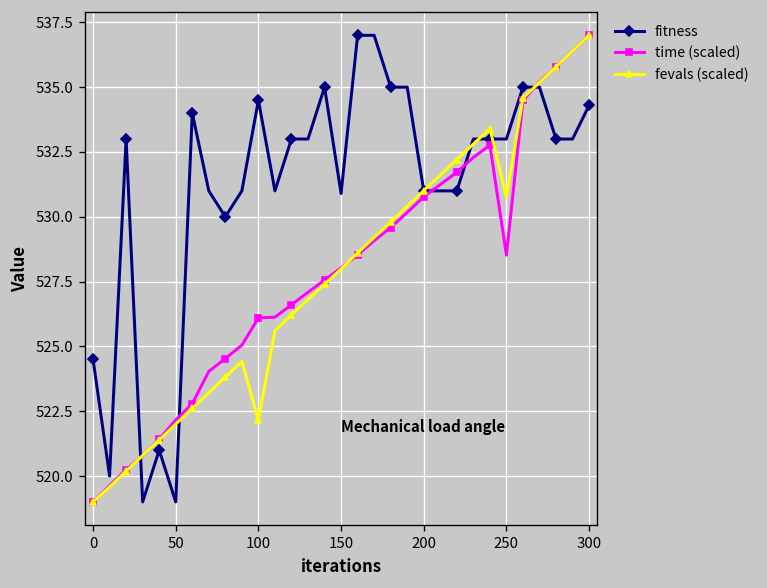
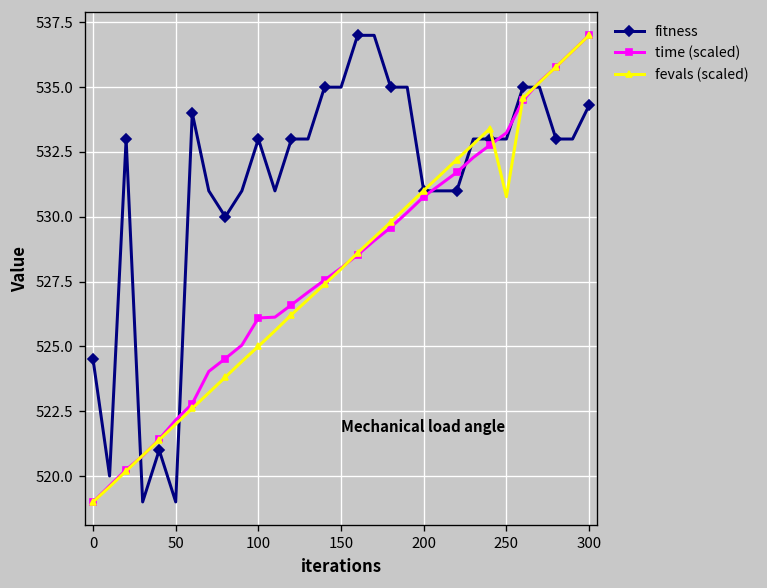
  {
    "fitness": {
      "0": 524.5,
      "50": 519.0,
-     "100": 534.5,
-     "150": 530.9,
+     "100": 533.0,
+     "150": 535.0,
      "250": 533.0,
      "300": 534.3
    },
    "time (scaled)": {
      "50": 522.2,
      "100": 526.1,
      "200": 530.8,
-     "250": 528.5
+     "250": 533.2
    },
    "fevals (scaled)": {
      "50": 522.0,
-     "100": 522.2,
+     "100": 525.0,
      "250": 530.8
    }
  }
